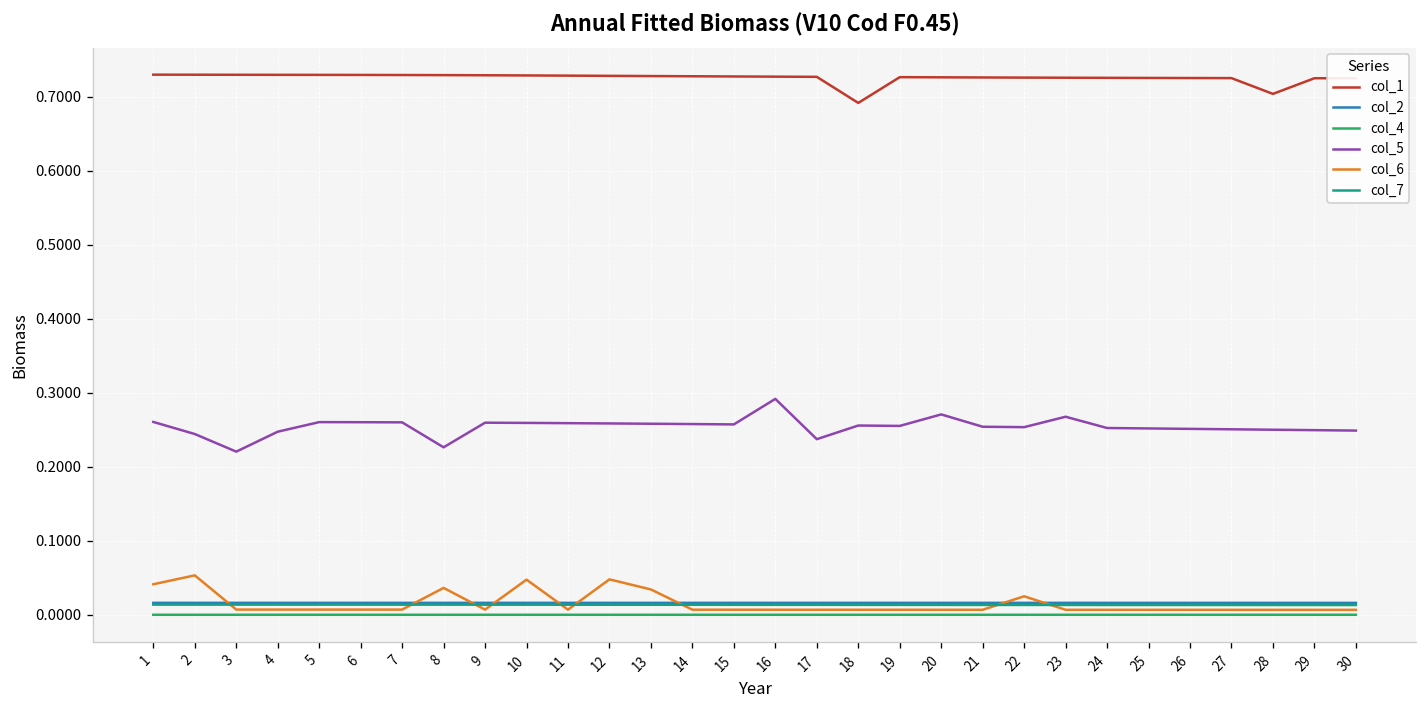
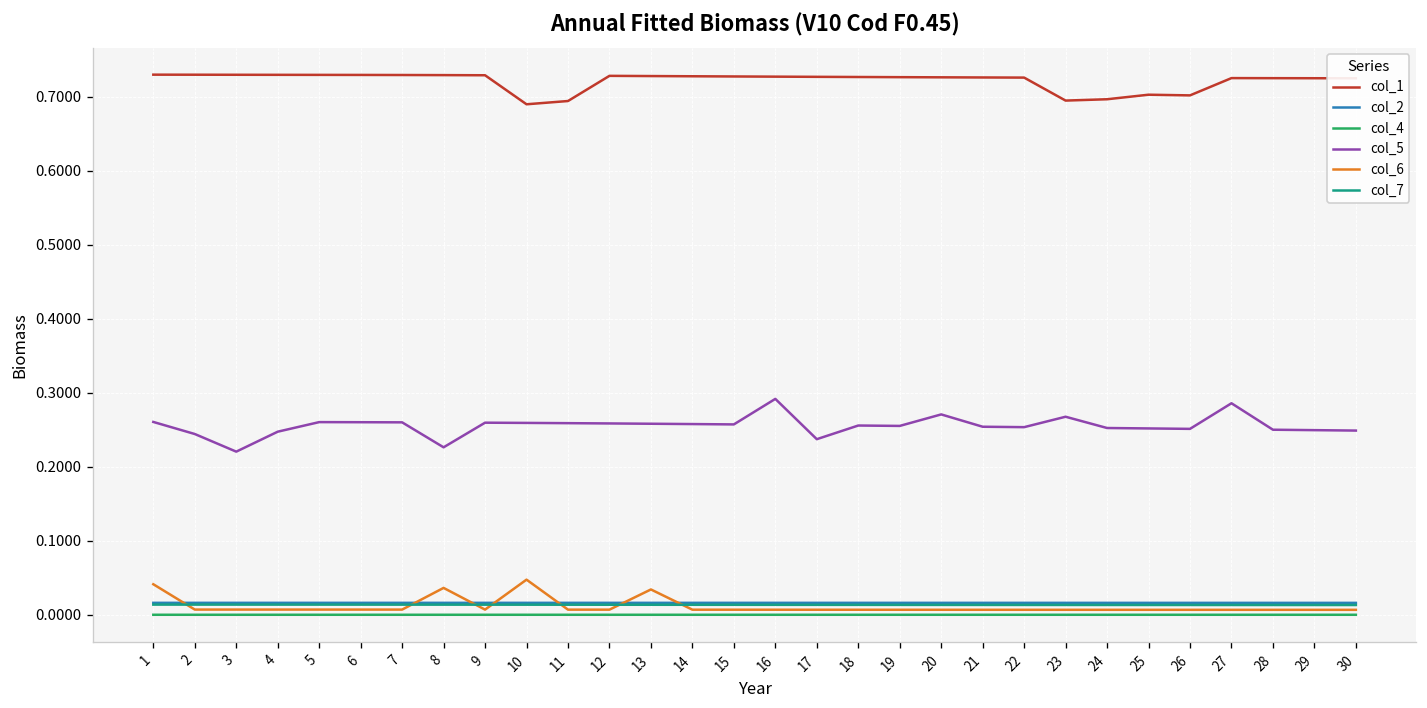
  {
    "col_1": {
      "1": 0.73,
      "2": 0.73,
      "3": 0.73,
      "4": 0.73,
      "5": 0.73,
      "6": 0.73,
      "7": 0.73,
      "8": 0.73,
      "9": 0.73,
-     "10": 0.73,
-     "11": 0.73,
+     "10": 0.69,
+     "11": 0.69,
      "12": 0.73,
      "13": 0.73,
      "14": 0.73,
      "15": 0.73,
      "16": 0.73,
      "17": 0.73,
-     "18": 0.69,
+     "18": 0.73,
      "19": 0.73,
      "20": 0.73,
      "21": 0.73,
      "22": 0.73,
-     "23": 0.73,
-     "24": 0.73,
-     "25": 0.73,
-     "26": 0.73,
+     "23": 0.69,
+     "24": 0.70,
+     "25": 0.70,
+     "26": 0.70,
      "27": 0.73,
-     "28": 0.70,
+     "28": 0.73,
      "29": 0.73
    },
    "col_5": {
      "1": 0.26,
      "2": 0.24,
      "3": 0.22,
      "4": 0.25,
      "5": 0.26,
      "6": 0.26,
      "7": 0.26,
      "8": 0.23,
      "9": 0.26,
      "10": 0.26,
      "11": 0.26,
      "12": 0.26,
      "13": 0.26,
      "14": 0.26,
      "15": 0.26,
      "16": 0.29,
      "17": 0.24,
      "18": 0.26,
      "19": 0.26,
      "20": 0.27,
      "21": 0.25,
      "22": 0.25,
      "23": 0.27,
      "24": 0.25,
      "25": 0.25,
      "26": 0.25,
-     "27": 0.25,
+     "27": 0.29,
      "28": 0.25,
      "29": 0.25,
      "30": 0.25
    },
    "col_6": {
      "1": 0.04,
-     "2": 0.05,
+     "2": 0.01,
      "3": 0.01,
      "4": 0.01,
      "5": 0.01,
      "6": 0.01,
      "7": 0.01,
      "8": 0.04,
      "9": 0.01,
      "10": 0.05,
      "11": 0.01,
-     "12": 0.05,
+     "12": 0.01,
      "13": 0.03,
      "14": 0.01,
      "15": 0.01,
      "16": 0.01,
      "17": 0.01,
      "18": 0.01,
      "19": 0.01,
      "20": 0.01,
      "21": 0.01,
-     "22": 0.03,
+     "22": 0.01,
      "23": 0.01,
      "24": 0.01,
      "25": 0.01,
      "26": 0.01,
      "27": 0.01,
      "28": 0.01,
      "29": 0.01,
      "30": 0.01
    }
  }
